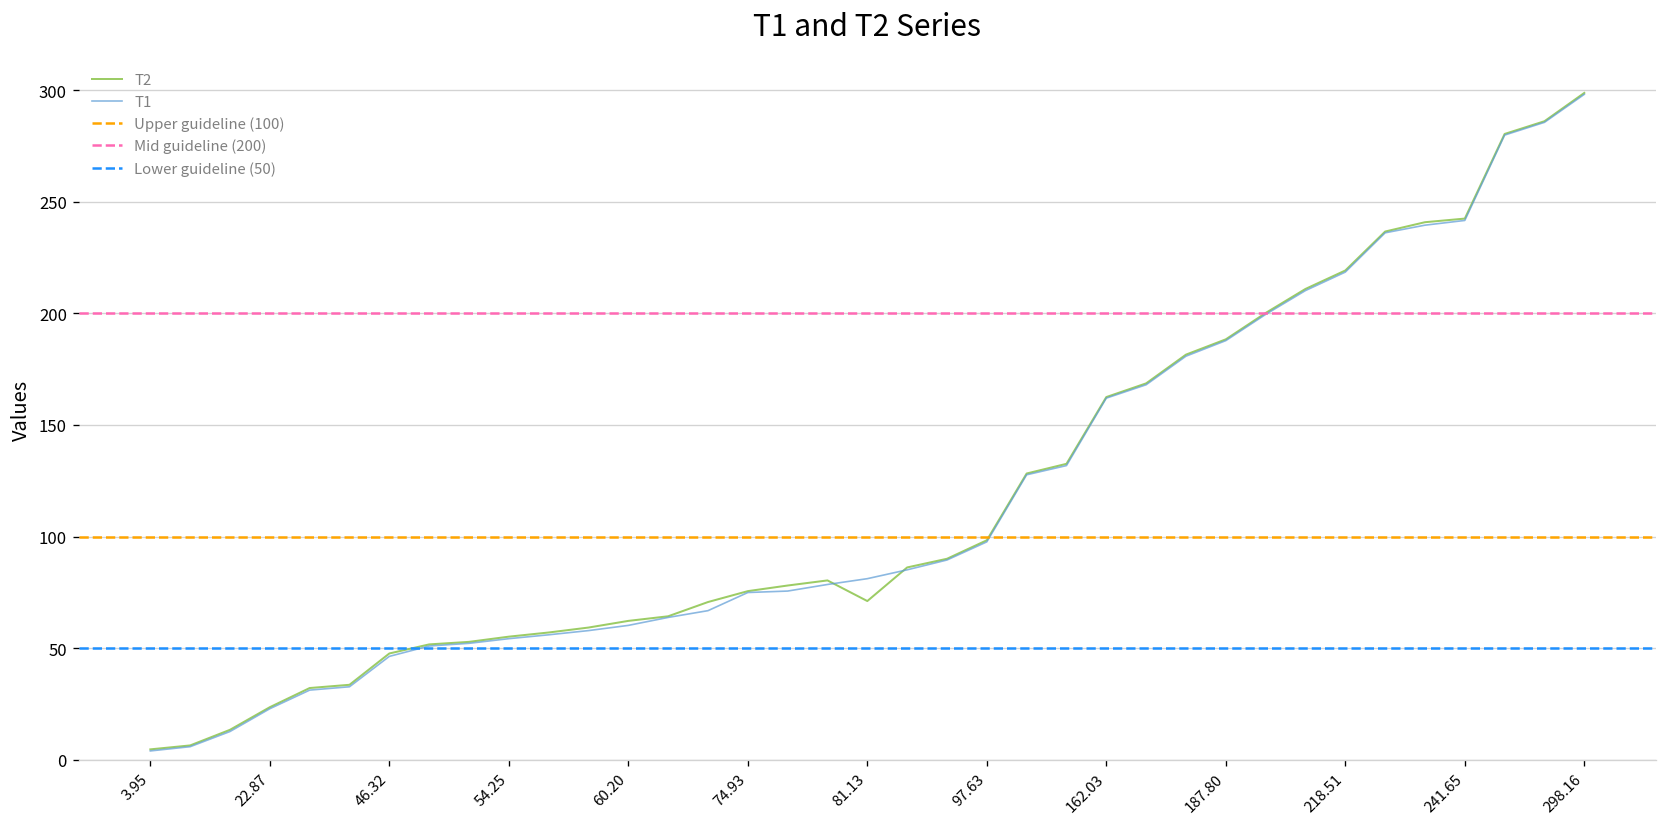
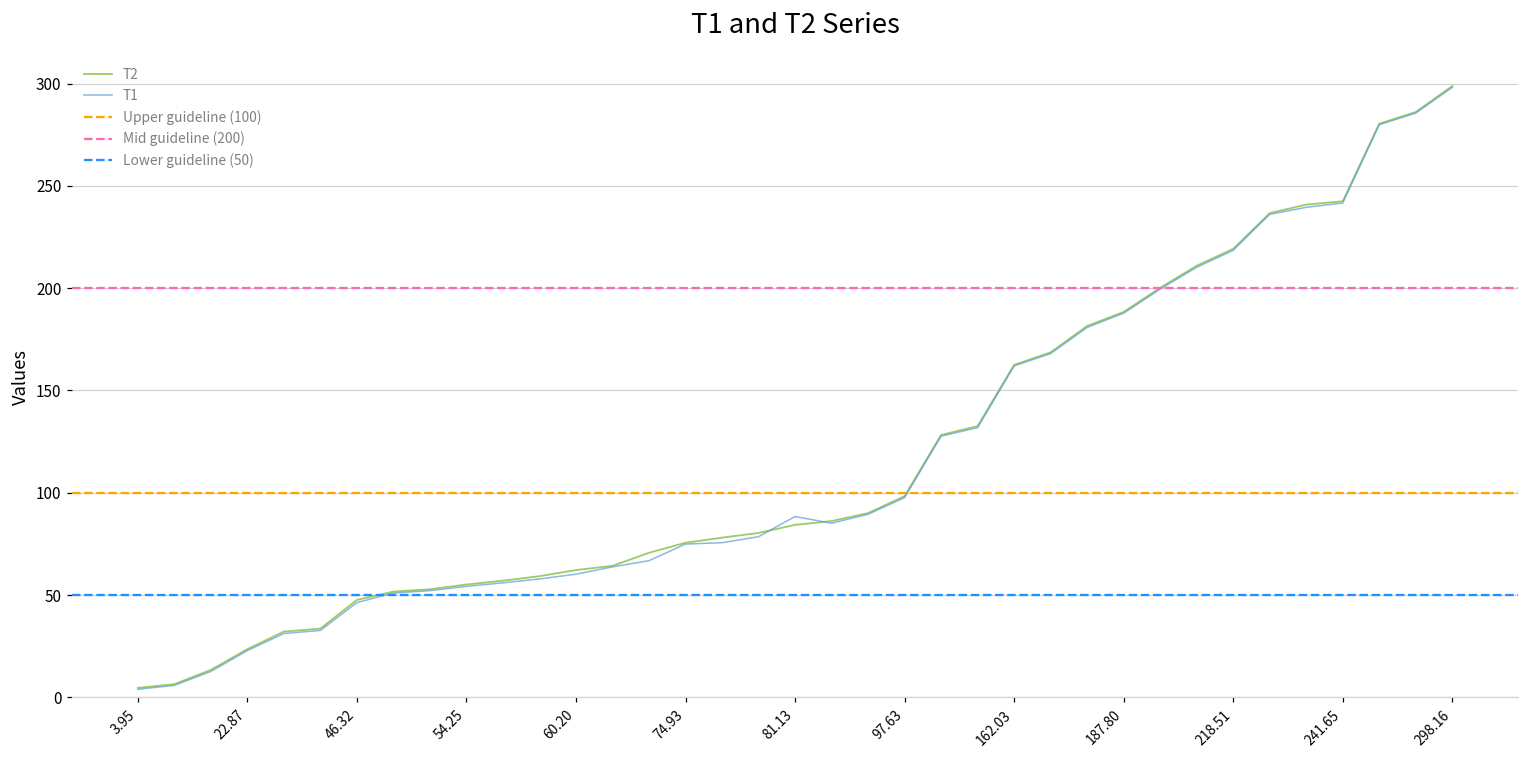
  {
    "T2": {
      "60.20": 62,
-     "81.13": 71
+     "81.13": 84
    },
    "T1": {
      "60.20": 60,
-     "81.13": 81
+     "81.13": 88
    }
  }
